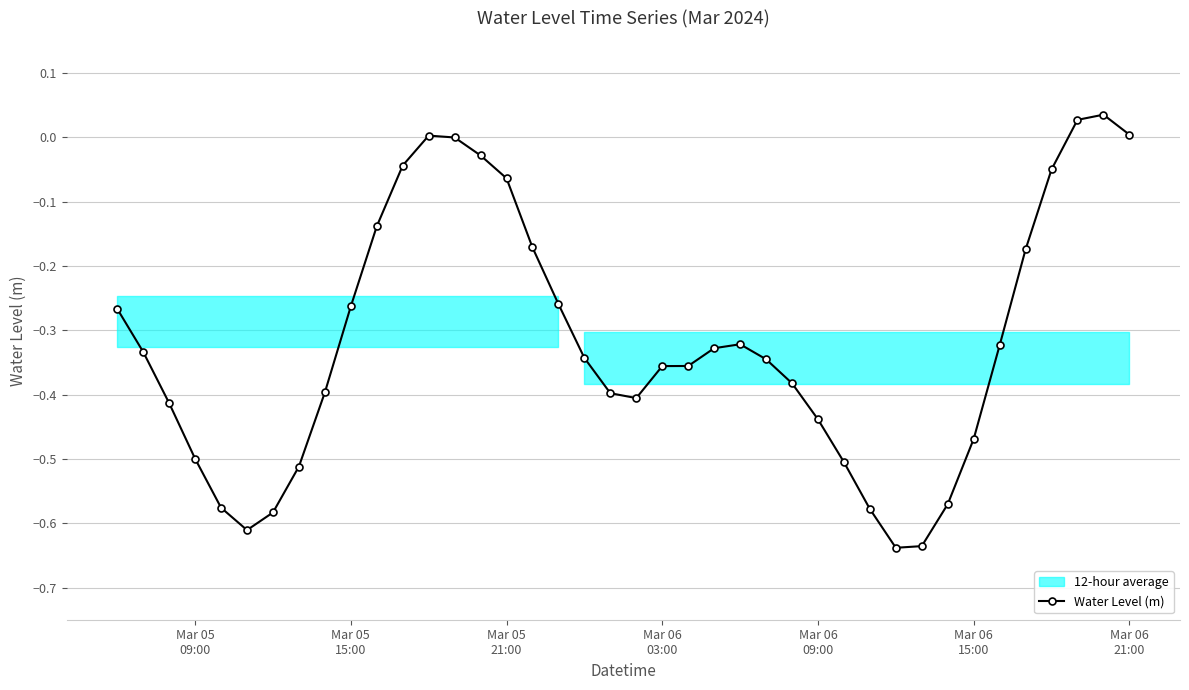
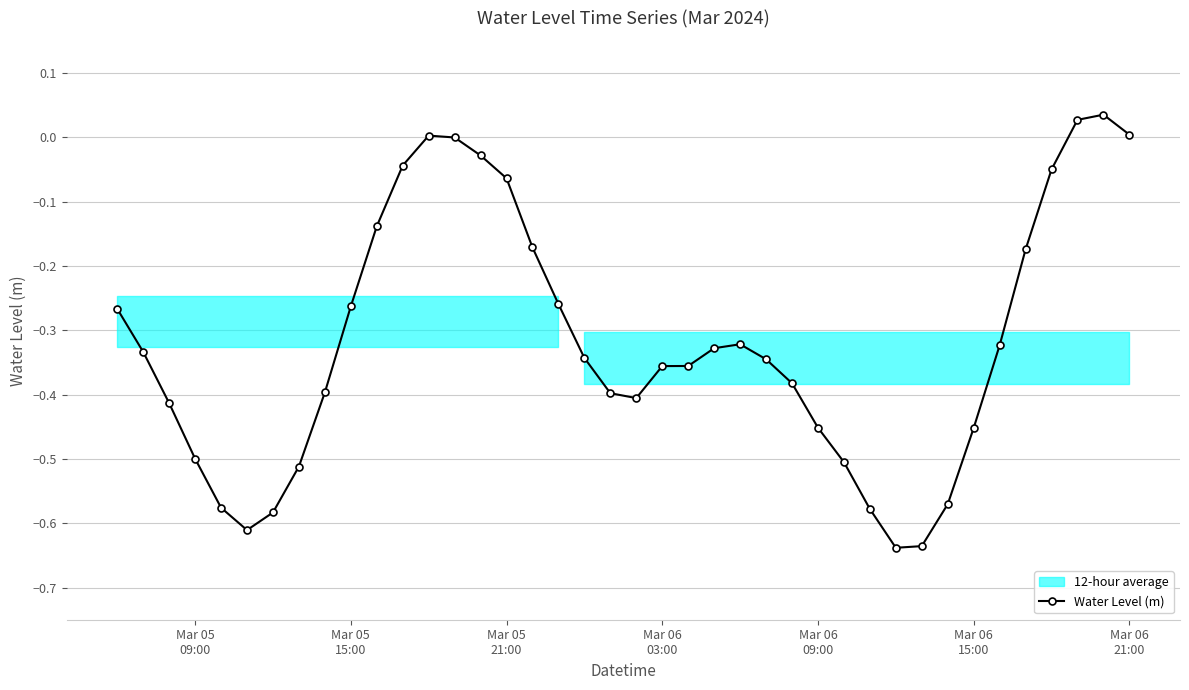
  {
    "Water Level (m)": {
      "Mar 05 09:00": -0.50,
      "Mar 05 15:00": -0.26,
      "Mar 05 21:00": -0.06,
      "Mar 06 03:00": -0.36,
-     "Mar 06 09:00": -0.44,
-     "Mar 06 15:00": -0.47,
+     "Mar 06 09:00": -0.45,
+     "Mar 06 15:00": -0.45,
      "Mar 06 21:00": 0.00
    }
  }
